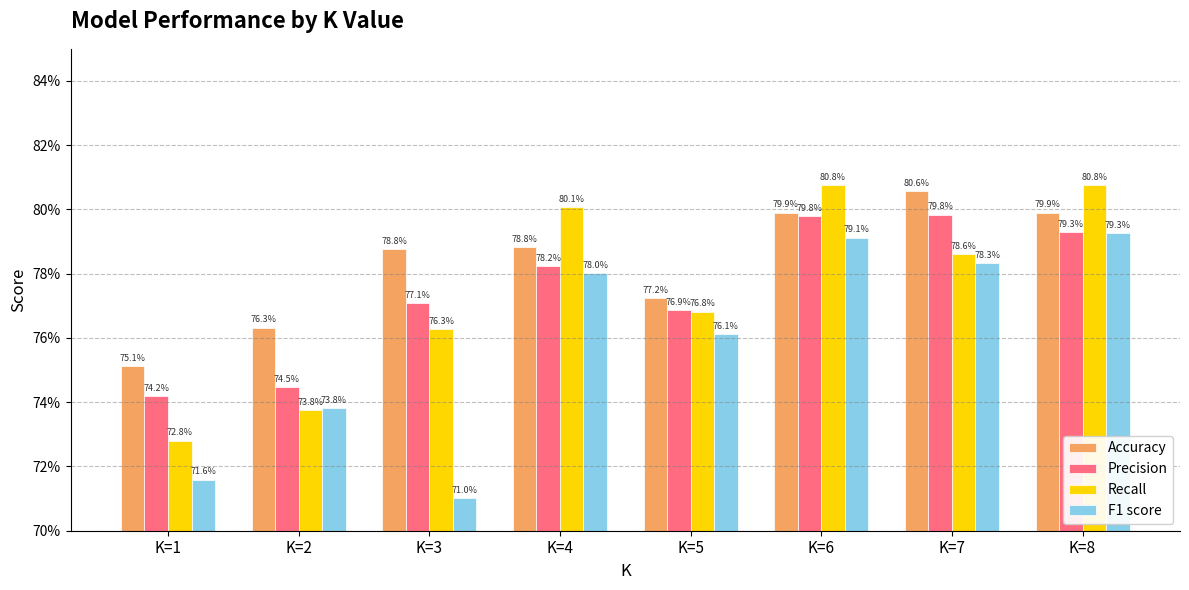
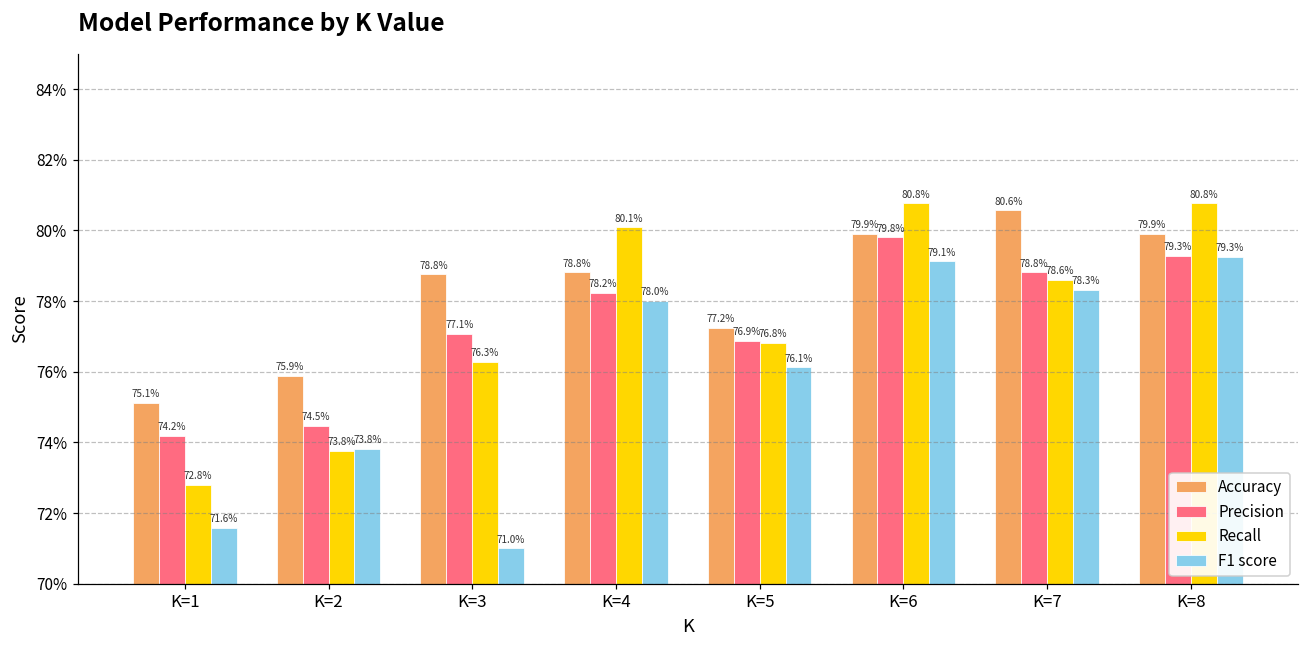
  {
    "Accuracy": {
      "K=1": "75.1%",
-     "K=2": "76.3%",
+     "K=2": "75.9%",
      "K=3": "78.8%",
      "K=4": "78.8%",
      "K=5": "77.2%",
      "K=6": "79.9%",
      "K=7": "80.6%",
      "K=8": "79.9%"
    },
    "Precision": {
      "K=1": "74.2%",
      "K=2": "74.5%",
      "K=3": "77.1%",
      "K=4": "78.2%",
      "K=5": "76.9%",
      "K=6": "79.8%",
-     "K=7": "79.8%",
+     "K=7": "78.8%",
      "K=8": "79.3%"
    },
    "Recall": {
      "K=1": "72.8%",
      "K=2": "73.8%",
      "K=3": "76.3%",
      "K=4": "80.1%",
      "K=5": "76.8%",
      "K=6": "80.8%",
      "K=7": "78.6%",
      "K=8": "80.8%"
    },
    "F1 score": {
      "K=1": "71.6%",
      "K=2": "73.8%",
      "K=3": "71.0%",
      "K=4": "78.0%",
      "K=5": "76.1%",
      "K=6": "79.1%",
      "K=7": "78.3%",
      "K=8": "79.3%"
    }
  }
